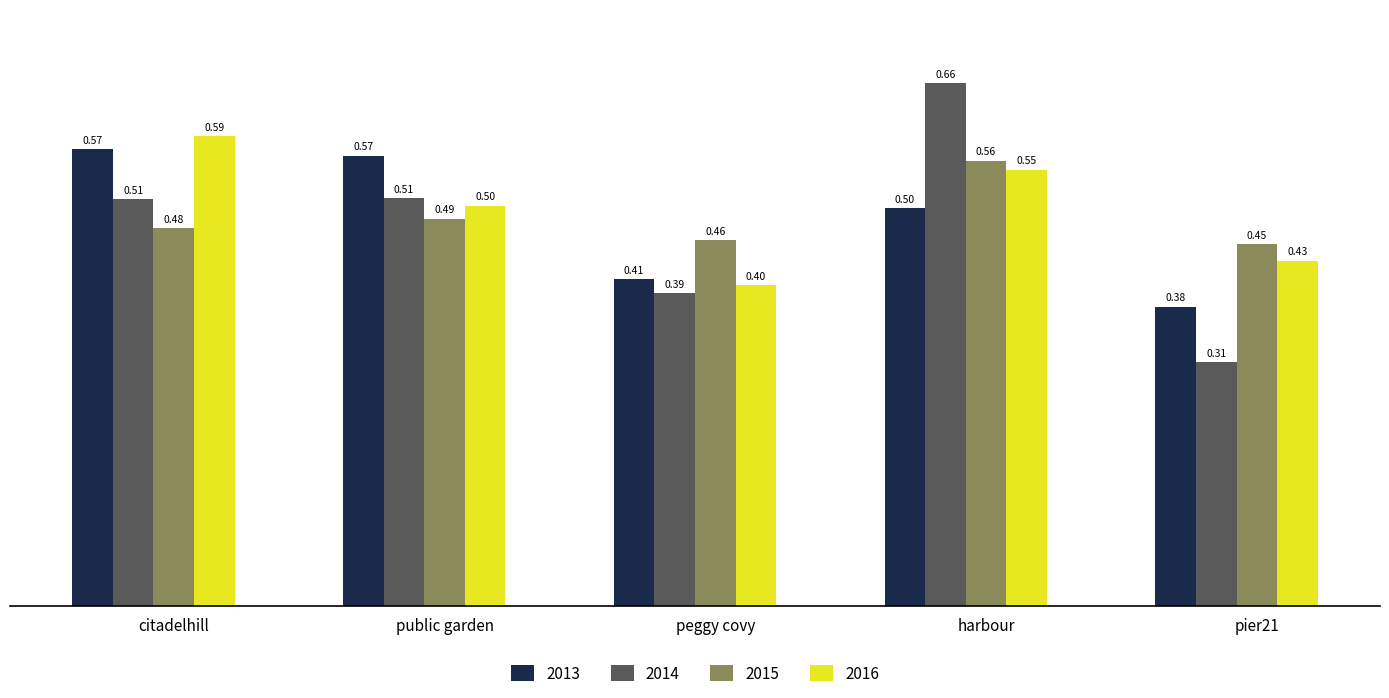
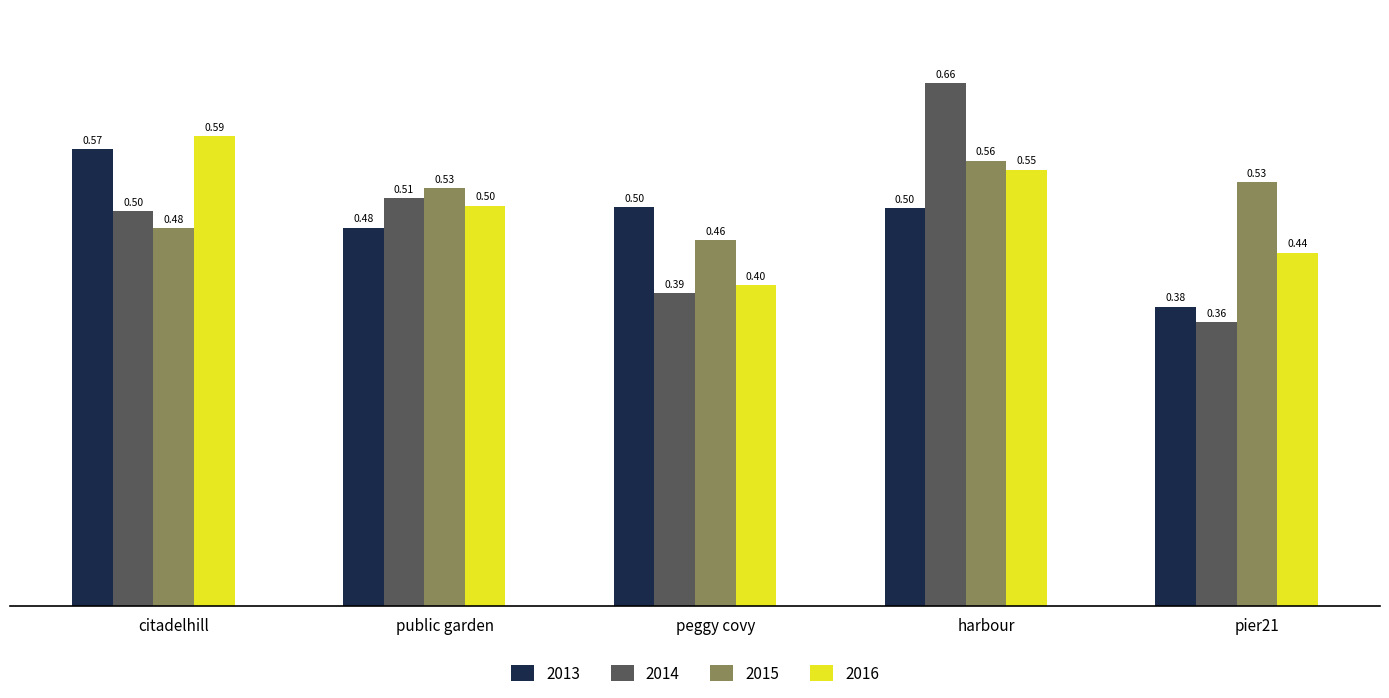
  {
    "2013": {
      "citadelhill": 0.57,
-     "public garden": 0.57,
-     "peggy covy": 0.41,
+     "public garden": 0.48,
+     "peggy covy": 0.50,
      "harbour": 0.50,
      "pier21": 0.38
    },
    "2014": {
-     "citadelhill": 0.51,
+     "citadelhill": 0.50,
      "public garden": 0.51,
      "peggy covy": 0.39,
      "harbour": 0.66,
-     "pier21": 0.31
+     "pier21": 0.36
    },
    "2015": {
      "citadelhill": 0.48,
-     "public garden": 0.49,
+     "public garden": 0.53,
      "peggy covy": 0.46,
      "harbour": 0.56,
-     "pier21": 0.45
+     "pier21": 0.53
    },
    "2016": {
      "citadelhill": 0.59,
      "public garden": 0.50,
      "peggy covy": 0.40,
      "harbour": 0.55,
-     "pier21": 0.43
+     "pier21": 0.44
    }
  }
